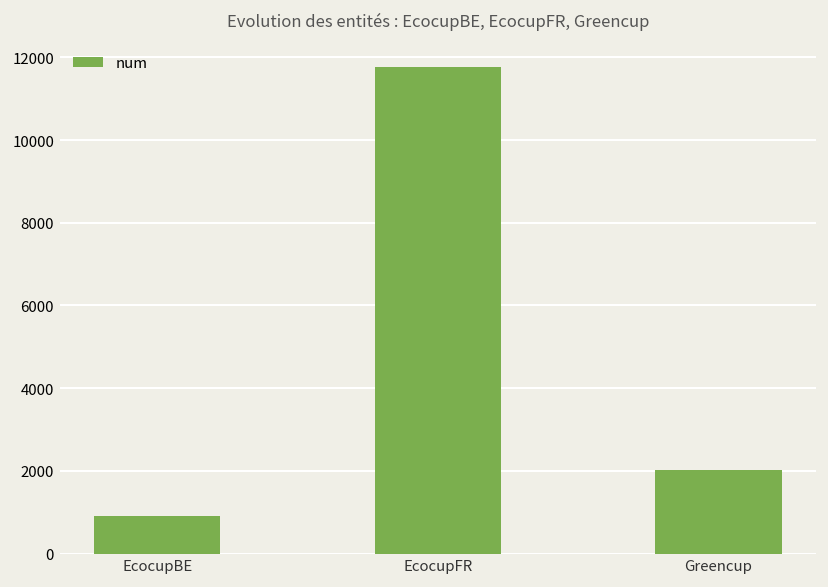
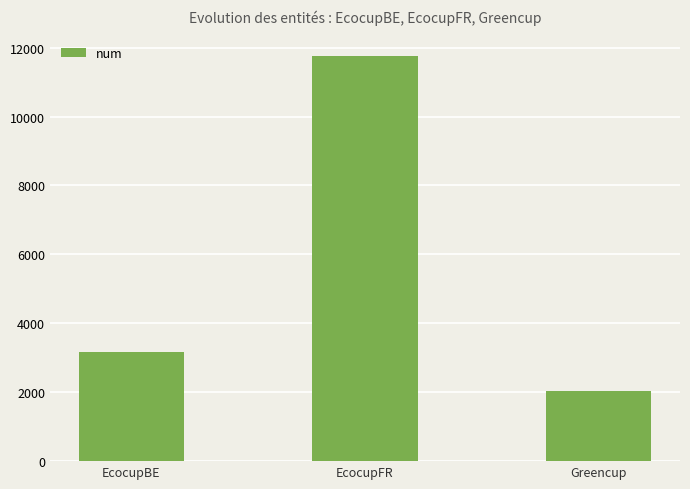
  {
-   "EcocupBE": 900,
+   "EcocupBE": 3200,
    "EcocupFR": 11800,
    "Greencup": 2000
  }
